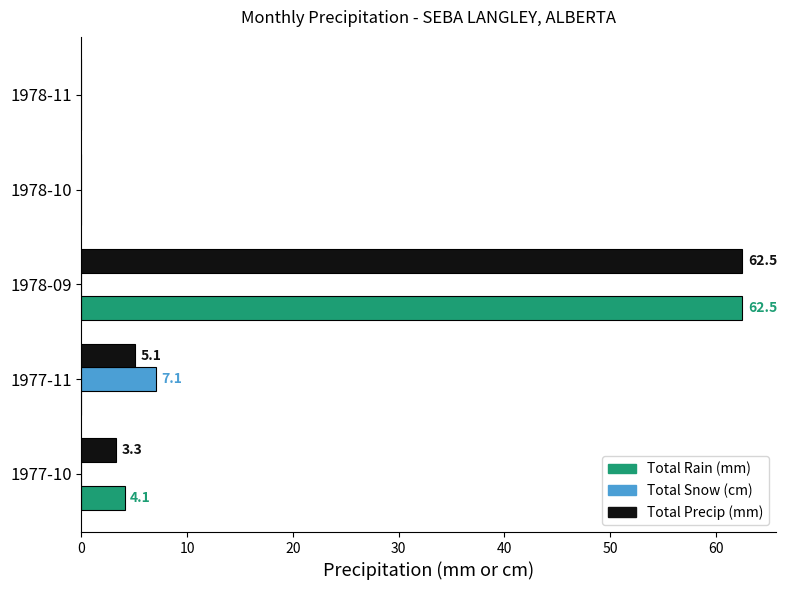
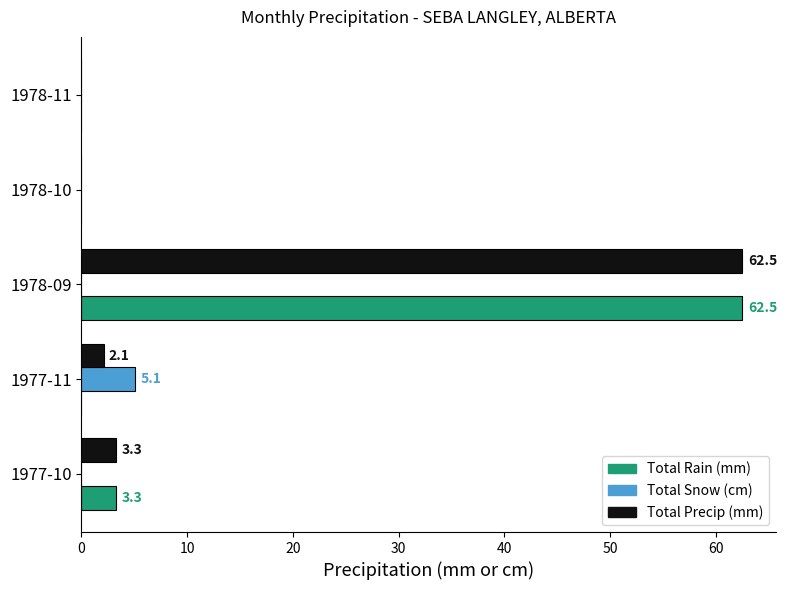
  {
    "Total Rain (mm)": {
      "1978-09": 62.5,
-     "1977-10": 4.1
+     "1977-10": 3.3
    },
    "Total Snow (cm)": {
-     "1977-11": 7.1
+     "1977-11": 5.1
    },
    "Total Precip (mm)": {
      "1978-09": 62.5,
-     "1977-11": 5.1,
+     "1977-11": 2.1,
      "1977-10": 3.3
    }
  }
